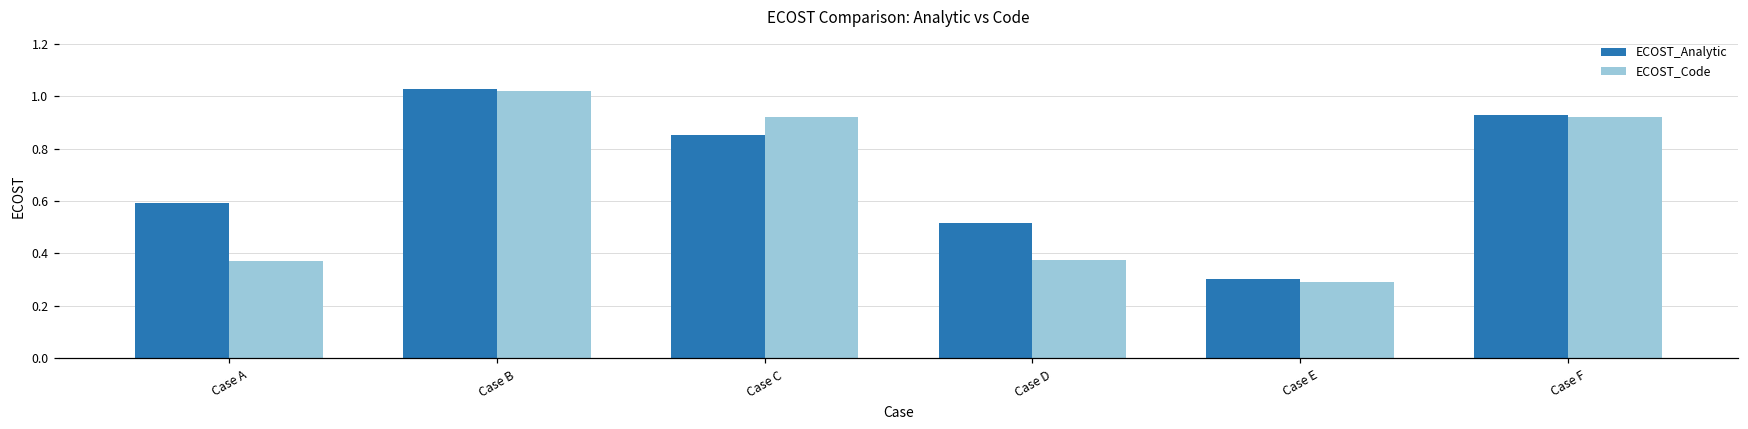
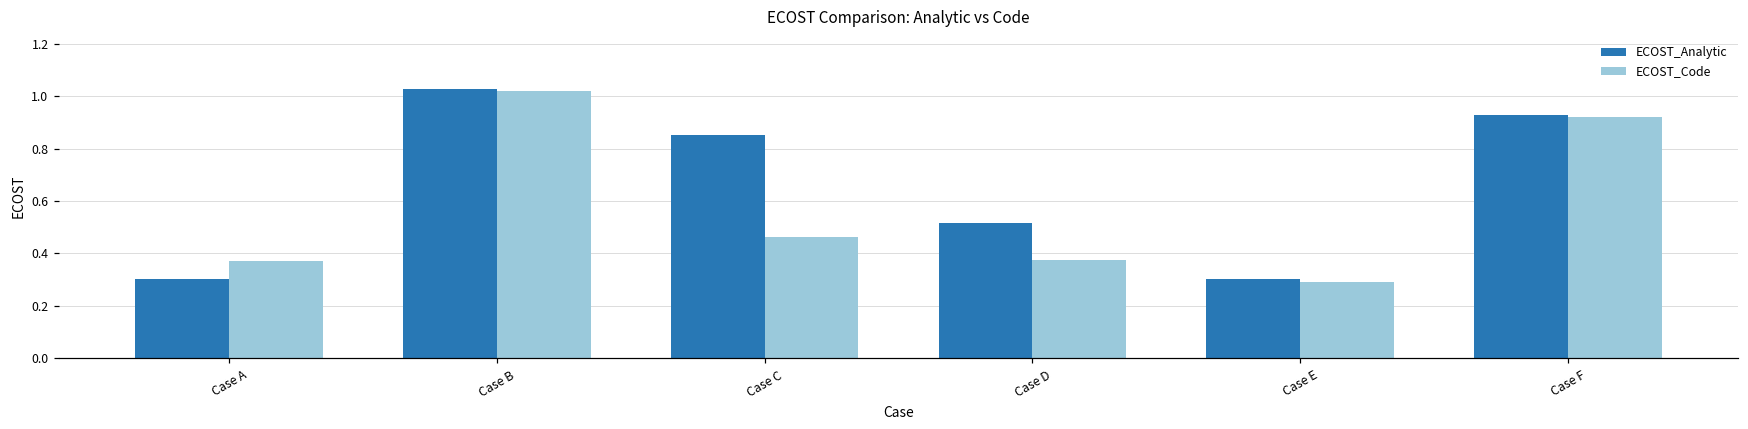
  {
    "ECOST_Analytic": {
-     "Case A": 0.59,
+     "Case A": 0.30,
      "Case B": 1.03,
      "Case C": 0.85,
      "Case D": 0.52,
      "Case E": 0.30,
      "Case F": 0.93
    },
    "ECOST_Code": {
      "Case A": 0.37,
      "Case B": 1.02,
-     "Case C": 0.92,
+     "Case C": 0.46,
      "Case D": 0.38,
      "Case E": 0.29,
      "Case F": 0.92
    }
  }
